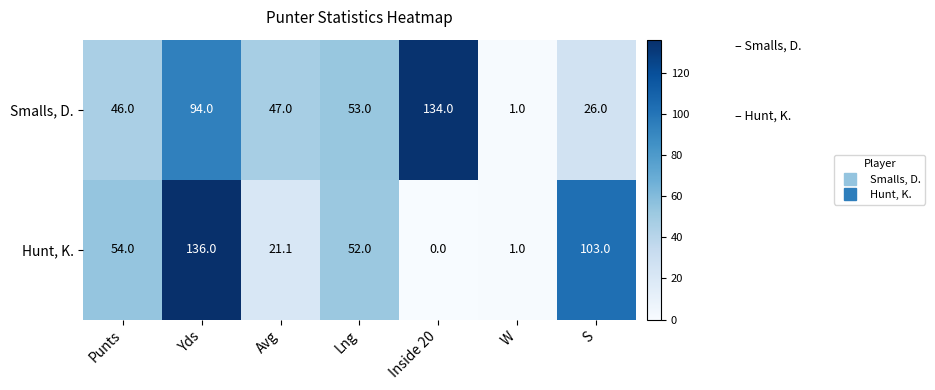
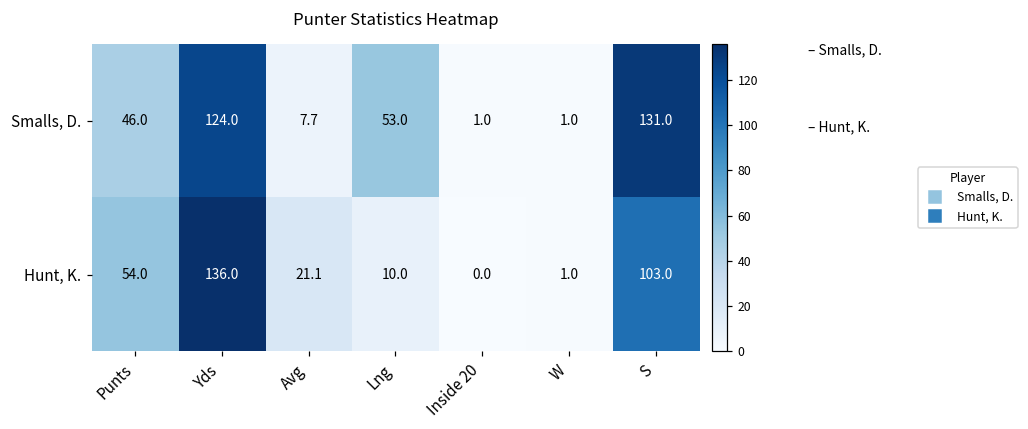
  {
    "Smalls, D.": {
      "Punts": 46.0,
-     "Yds": 94.0,
-     "Avg": 47.0,
+     "Yds": 124.0,
+     "Avg": 7.7,
      "Lng": 53.0,
-     "Inside 20": 134.0,
+     "Inside 20": 1.0,
      "W": 1.0,
-     "S": 26.0
+     "S": 131.0
    },
    "Hunt, K.": {
      "Punts": 54.0,
      "Yds": 136.0,
      "Avg": 21.1,
-     "Lng": 52.0,
+     "Lng": 10.0,
      "Inside 20": 0.0,
      "W": 1.0,
      "S": 103.0
    }
  }
